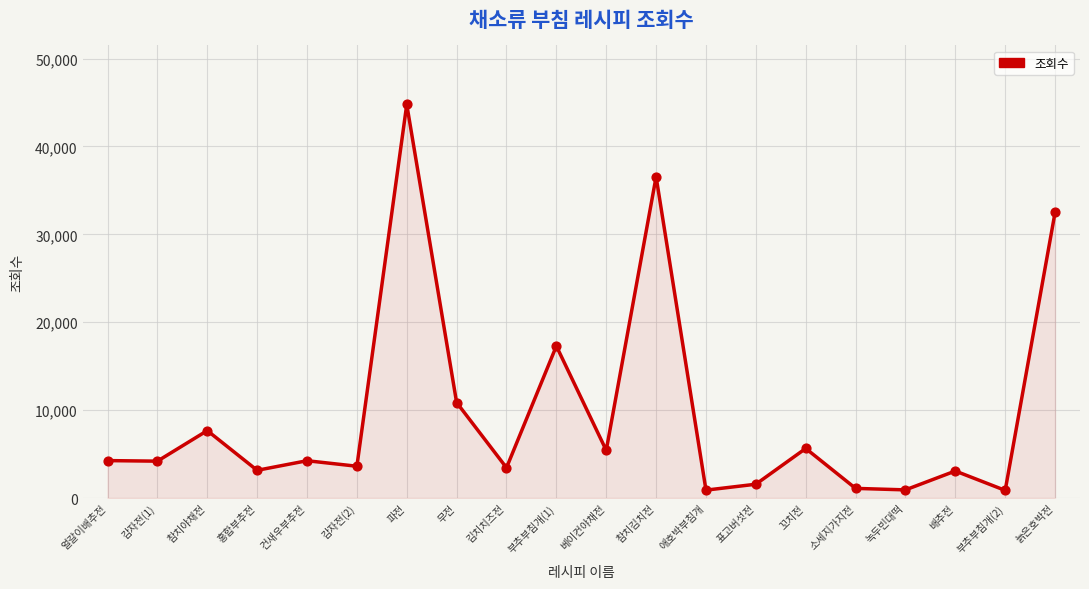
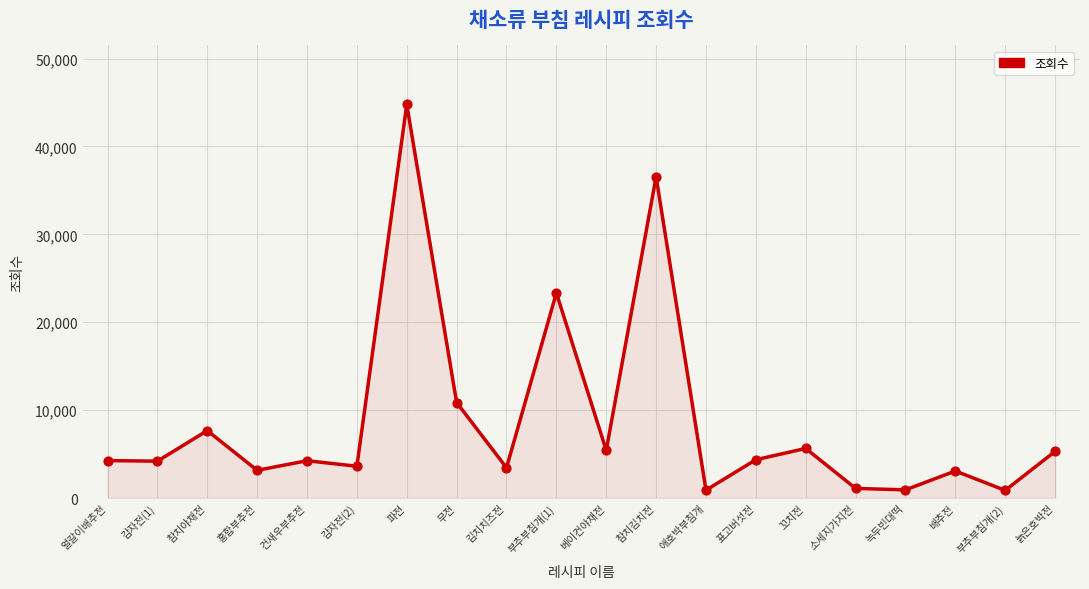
  {
    "얼갈이배추전": "4,000",
    "감자전(1)": "4,000",
    "참치야채전": "8,000",
    "홍합부추전": "3,000",
    "건새우부추전": "4,000",
    "감자전(2)": "4,000",
    "파전": "45,000",
    "무전": "11,000",
    "김치치즈전": "3,000",
-   "부추부침개(1)": "17,000",
+   "부추부침개(1)": "23,000",
    "베이컨야채전": "5,000",
    "참치김치전": "37,000",
    "애호박부침개": "1,000",
-   "표고버섯전": "2,000",
+   "표고버섯전": "4,000",
    "꼬치전": "6,000",
    "소세지가지전": "1,000",
    "녹두빈대떡": "1,000",
    "배추전": "3,000",
    "부추부침개(2)": "1,000",
-   "늙은호박전": "32,000"
+   "늙은호박전": "5,000"
  }
